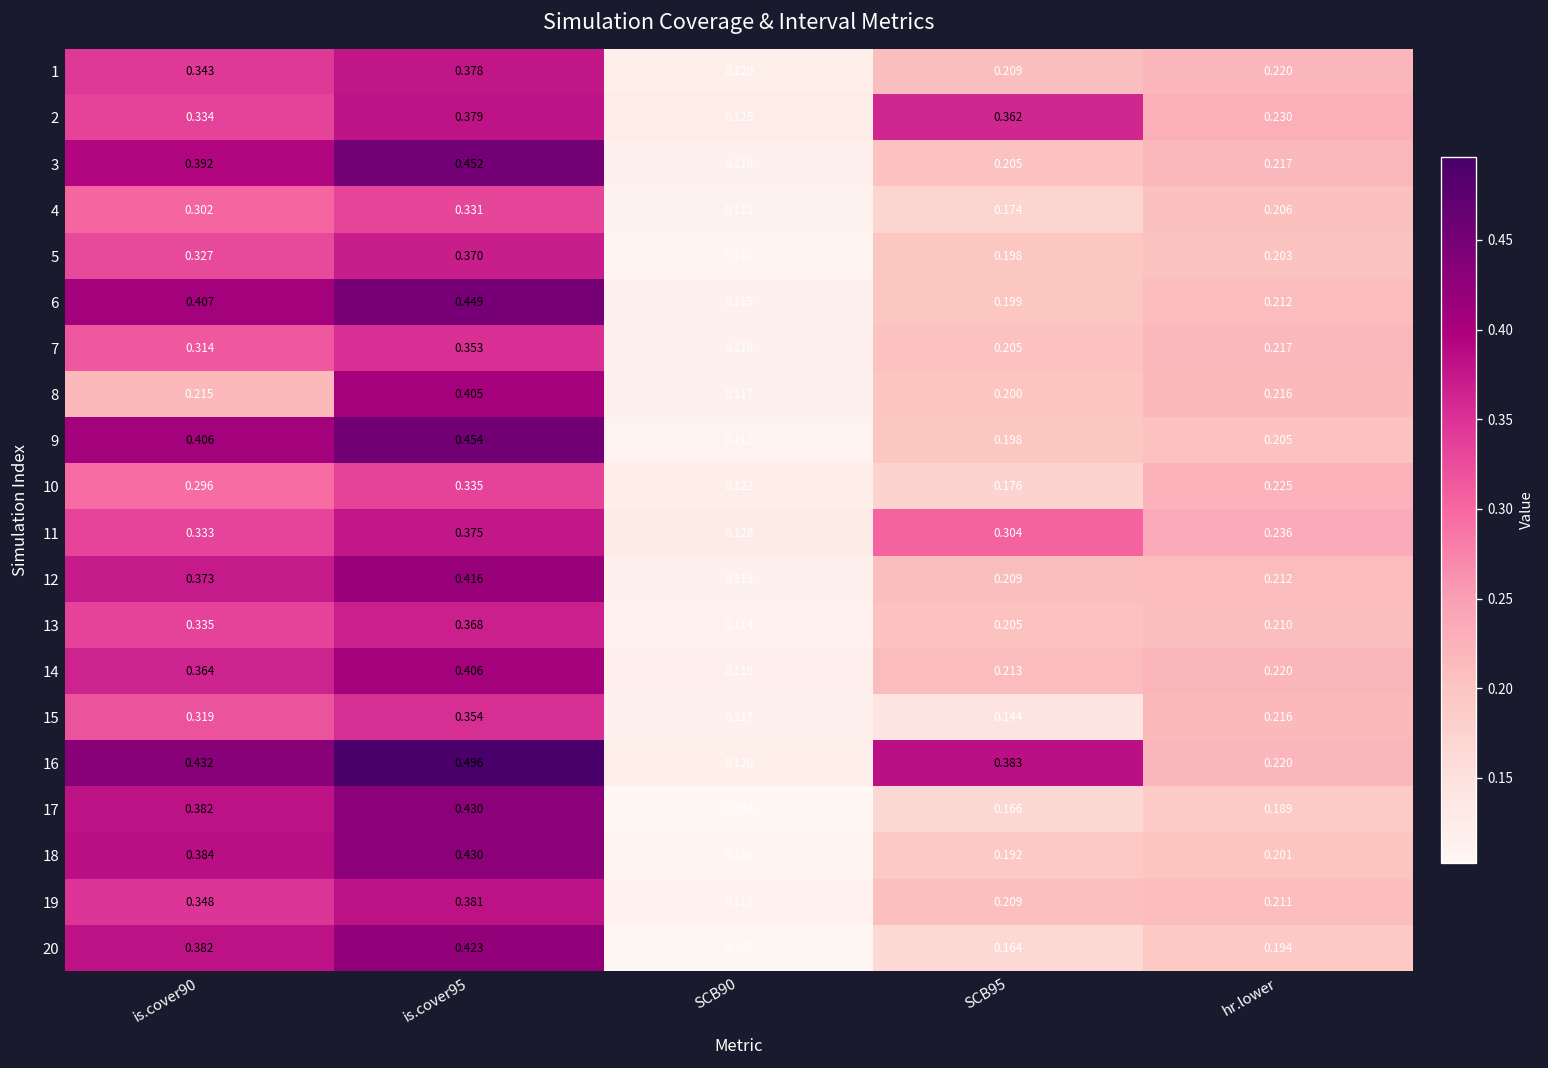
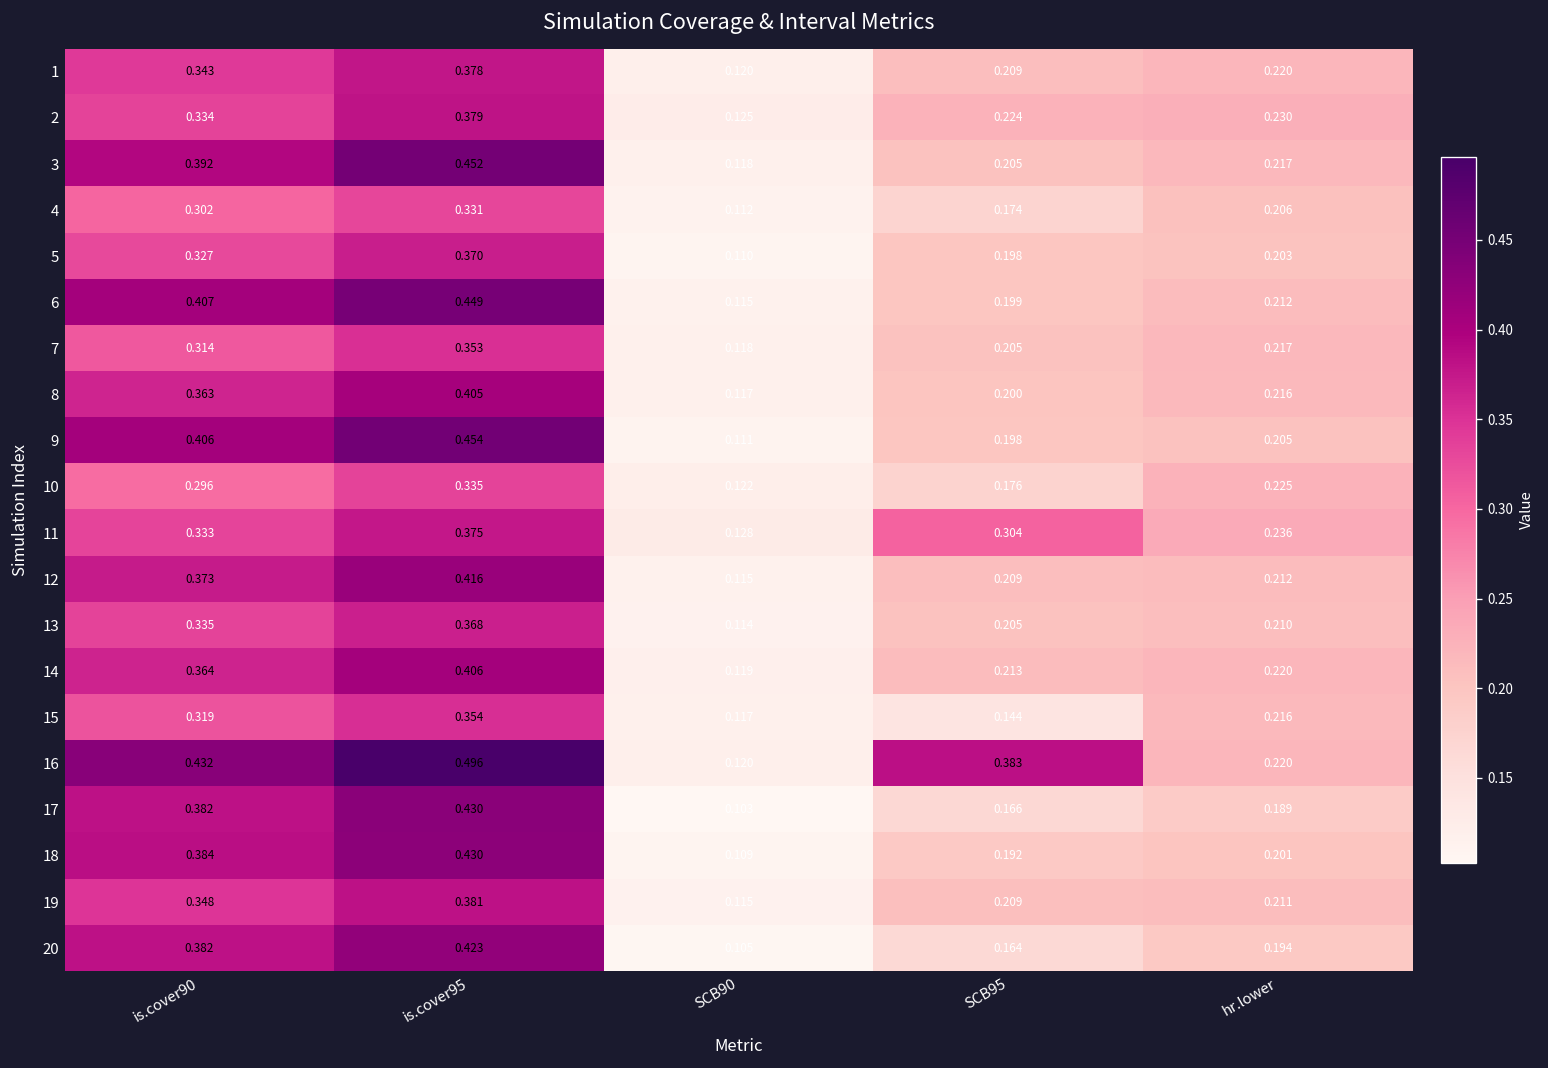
  {
    "1": {
      "is.cover90": 0.343,
      "is.cover95": 0.378,
      "SCB95": 0.209,
      "hr.lower": 0.220
    },
    "2": {
      "is.cover90": 0.334,
      "is.cover95": 0.379,
-     "SCB95": 0.362,
+     "SCB95": 0.224,
      "hr.lower": 0.230
    },
    "3": {
      "is.cover90": 0.392,
      "is.cover95": 0.452,
      "SCB95": 0.205,
      "hr.lower": 0.217
    },
    "4": {
      "is.cover90": 0.302,
      "is.cover95": 0.331,
      "hr.lower": 0.206
    },
    "5": {
      "is.cover90": 0.327,
      "is.cover95": 0.370,
      "SCB95": 0.198,
      "hr.lower": 0.203
    },
    "6": {
      "is.cover90": 0.407,
      "is.cover95": 0.449,
      "SCB95": 0.199,
      "hr.lower": 0.212
    },
    "7": {
      "is.cover90": 0.314,
      "is.cover95": 0.353,
      "SCB95": 0.205,
      "hr.lower": 0.217
    },
    "8": {
-     "is.cover90": 0.215,
+     "is.cover90": 0.363,
      "is.cover95": 0.405,
      "SCB95": 0.200,
      "hr.lower": 0.216
    },
    "9": {
      "is.cover90": 0.406,
      "is.cover95": 0.454,
      "SCB95": 0.198,
      "hr.lower": 0.205
    },
    "10": {
      "is.cover90": 0.296,
      "is.cover95": 0.335,
      "SCB95": 0.176,
      "hr.lower": 0.225
    },
    "11": {
      "is.cover90": 0.333,
      "is.cover95": 0.375,
      "SCB95": 0.304,
      "hr.lower": 0.236
    },
    "12": {
      "is.cover90": 0.373,
      "is.cover95": 0.416,
      "SCB95": 0.209,
      "hr.lower": 0.212
    },
    "13": {
      "is.cover90": 0.335,
      "is.cover95": 0.368,
      "SCB95": 0.205,
      "hr.lower": 0.210
    },
    "14": {
      "is.cover90": 0.364,
      "is.cover95": 0.406,
      "SCB95": 0.213,
      "hr.lower": 0.220
    },
    "15": {
      "is.cover90": 0.319,
      "is.cover95": 0.354,
      "hr.lower": 0.216
    },
    "16": {
      "is.cover90": 0.432,
      "is.cover95": 0.496,
      "SCB95": 0.383,
      "hr.lower": 0.220
    },
    "17": {
      "is.cover90": 0.382,
      "is.cover95": 0.430,
      "hr.lower": 0.189
    },
    "18": {
      "is.cover90": 0.384,
      "is.cover95": 0.430,
      "SCB95": 0.192,
      "hr.lower": 0.201
    },
    "19": {
      "is.cover90": 0.348,
      "is.cover95": 0.381,
      "SCB95": 0.209,
      "hr.lower": 0.211
    },
    "20": {
      "is.cover90": 0.382,
      "is.cover95": 0.423,
      "hr.lower": 0.194
    }
  }
